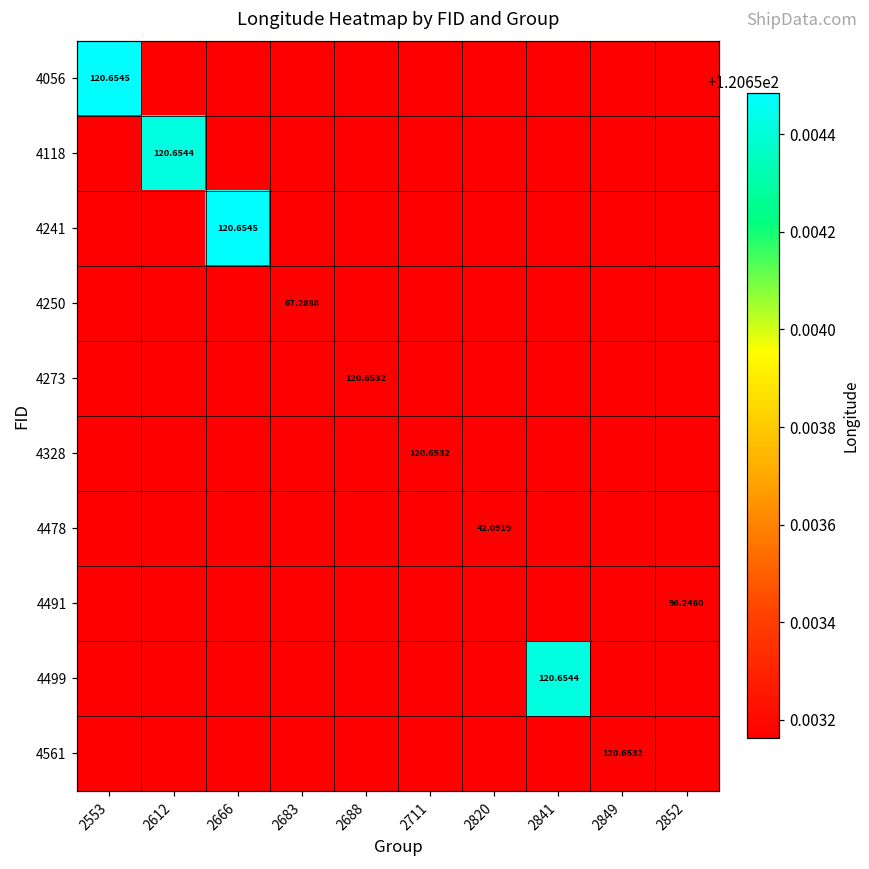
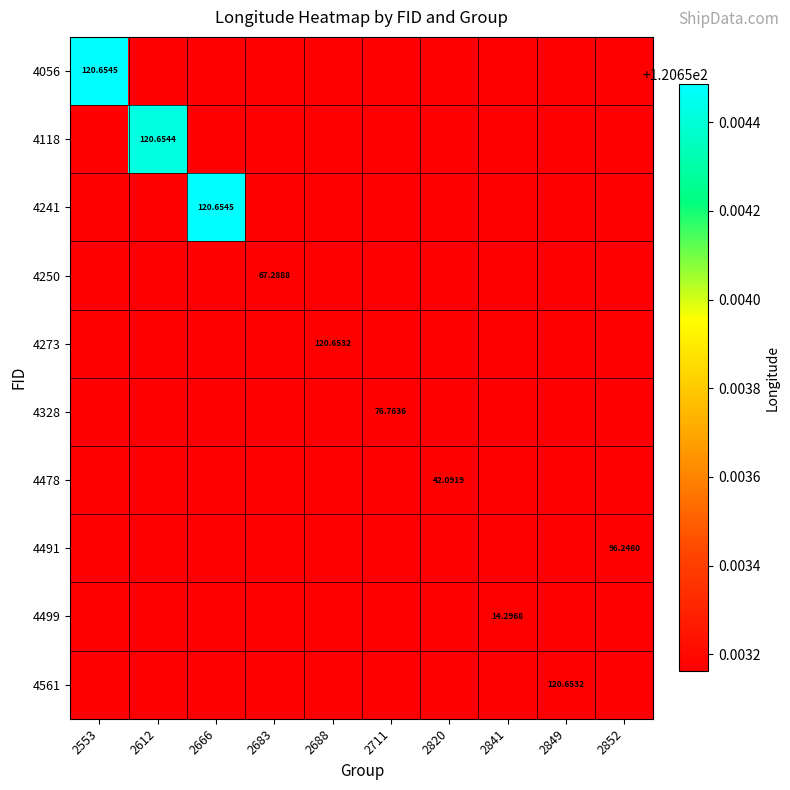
  {
    "4056": {
      "2553": 120.6545
    },
    "4118": {
      "2612": 120.6544
    },
    "4241": {
      "2666": 120.6545
    },
    "4250": {
      "2683": 67.2888
    },
    "4273": {
      "2688": 120.6532
    },
    "4328": {
-     "2711": 120.6532
+     "2711": 76.7636
    },
    "4478": {
      "2820": 42.0919
    },
    "4491": {
      "2852": 96.2460
    },
    "4499": {
-     "2841": 120.6544
+     "2841": 14.2968
    },
    "4561": {
      "2849": 120.6532
    }
  }
